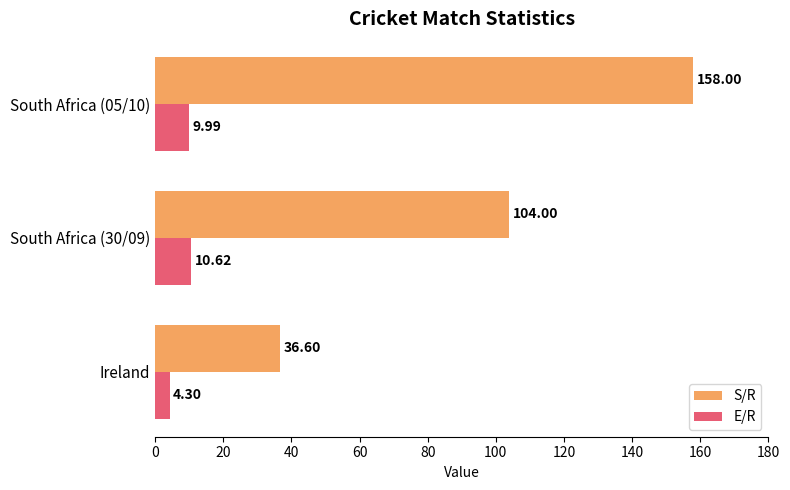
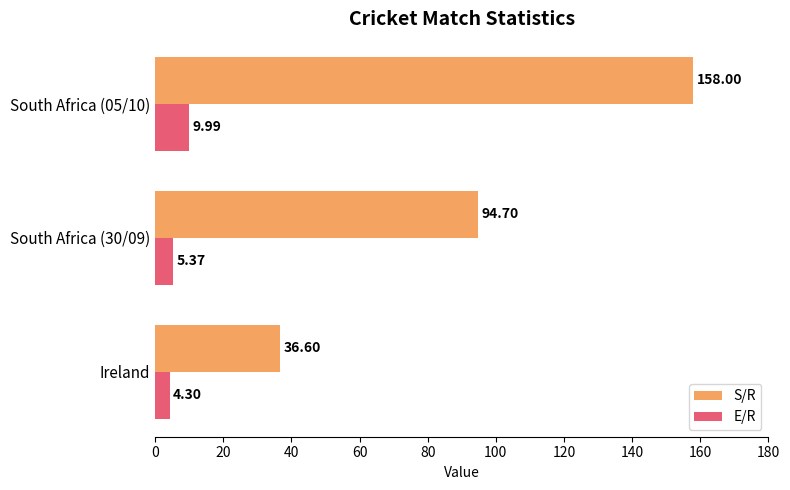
  {
    "S/R": {
      "South Africa (05/10)": 158.00,
-     "South Africa (30/09)": 104.00,
+     "South Africa (30/09)": 94.70,
      "Ireland": 36.60
    },
    "E/R": {
      "South Africa (05/10)": 9.99,
-     "South Africa (30/09)": 10.62,
+     "South Africa (30/09)": 5.37,
      "Ireland": 4.30
    }
  }
